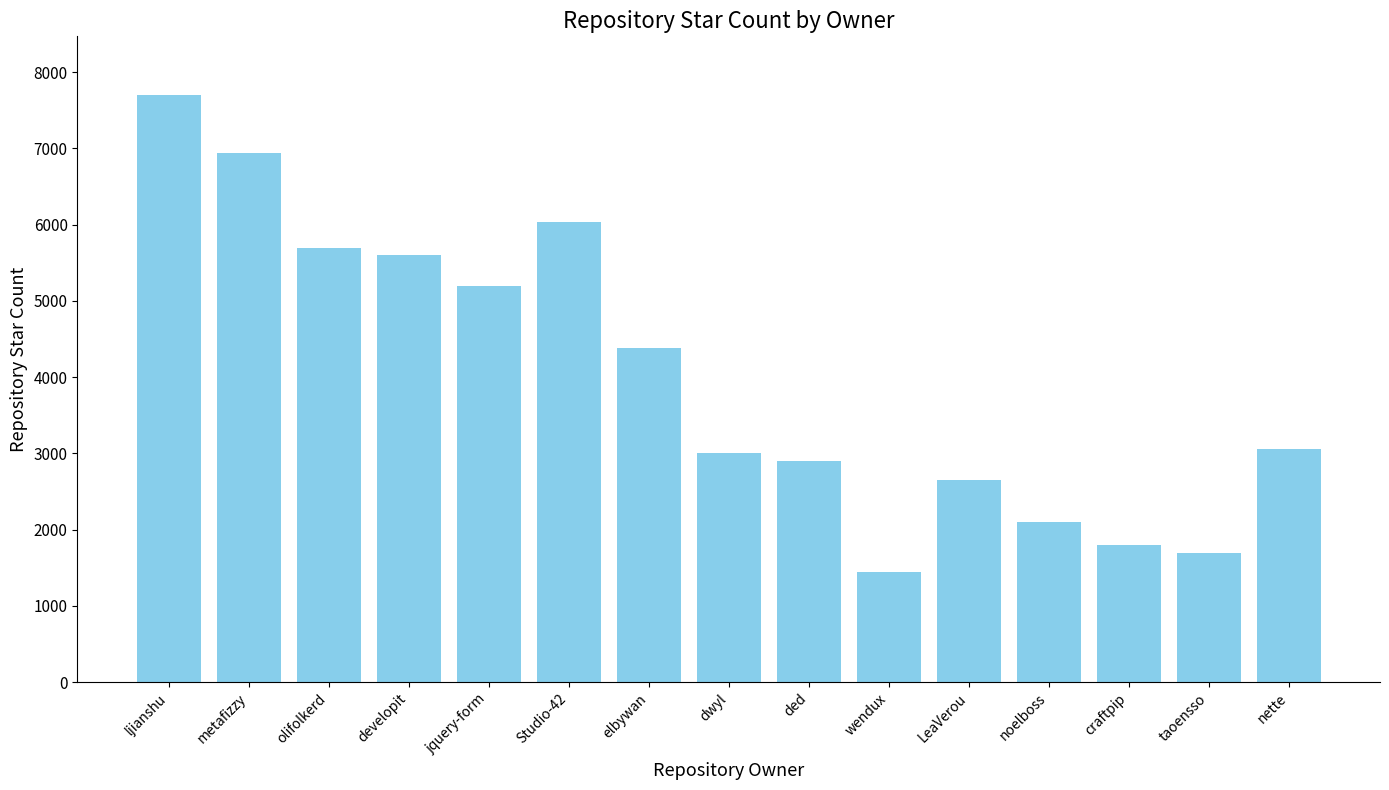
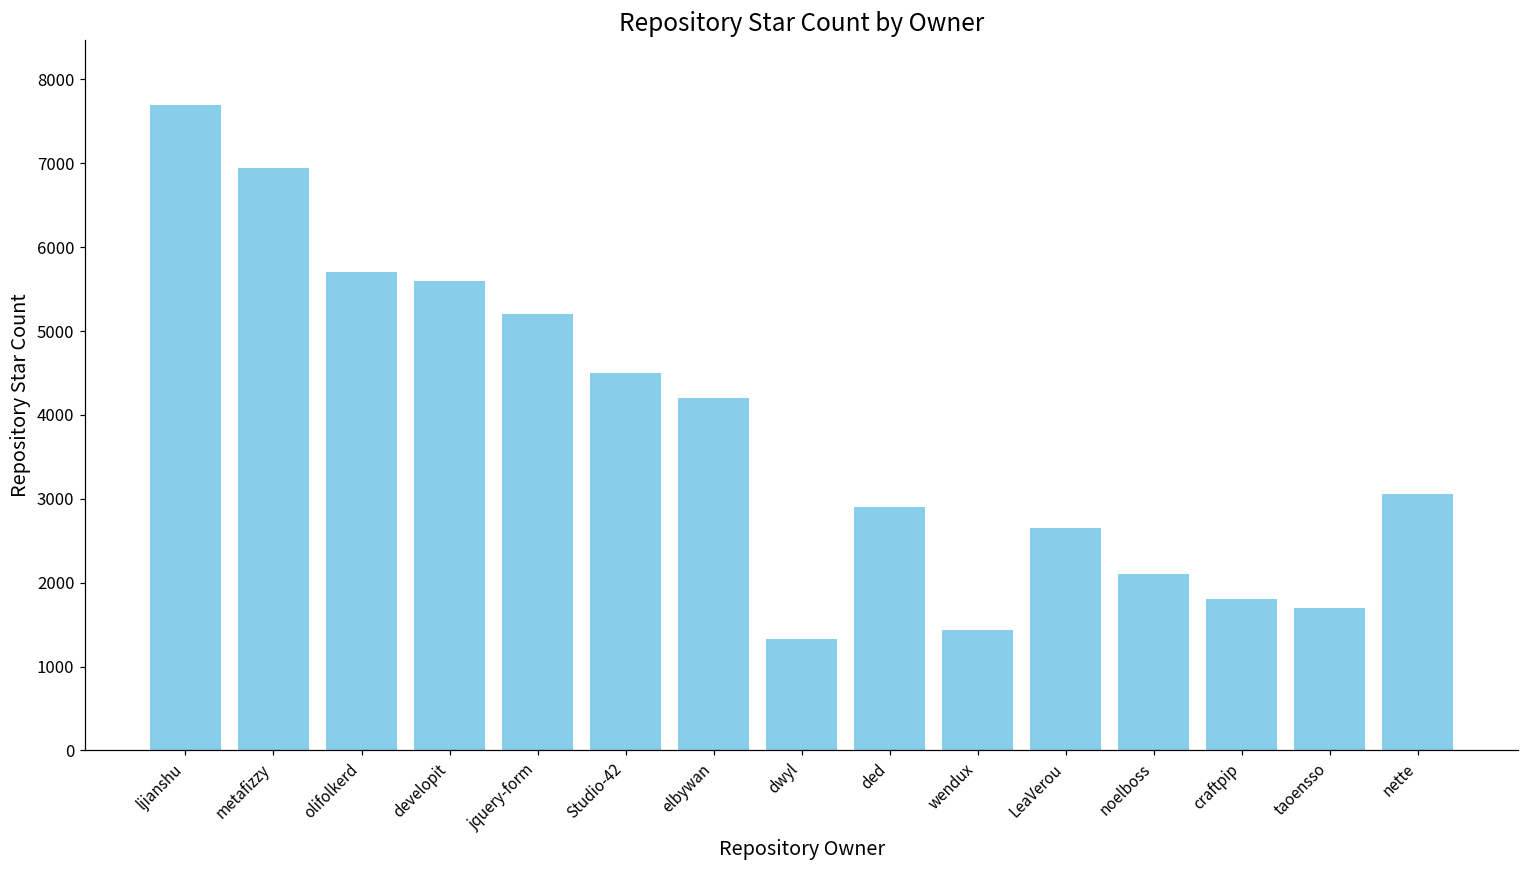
  {
    "ljianshu": 7700,
    "metafizzy": 6900,
    "olifolkerd": 5700,
    "developit": 5600,
    "jquery-form": 5200,
-   "Studio-42": 6000,
-   "elbywan": 4400,
-   "dwyl": 3000,
+   "Studio-42": 4500,
+   "elbywan": 4200,
+   "dwyl": 1300,
    "ded": 2900,
    "wendux": 1400,
    "LeaVerou": 2600,
    "noelboss": 2100,
    "craftpip": 1800,
    "taoensso": 1700,
    "nette": 3100
  }
